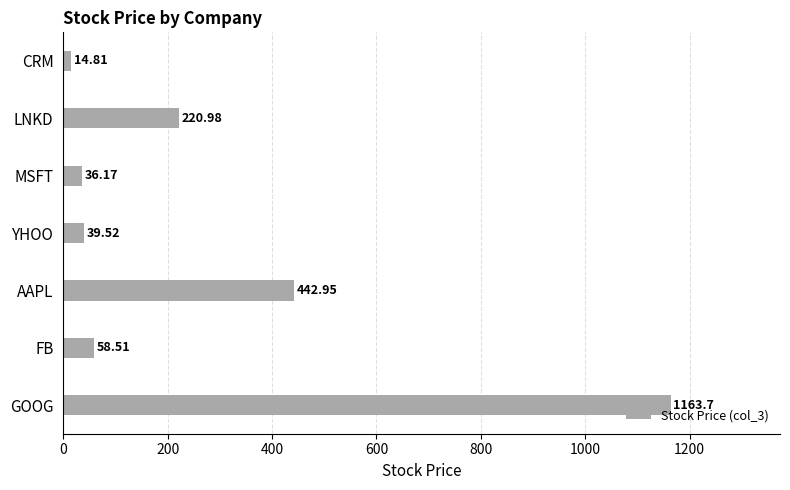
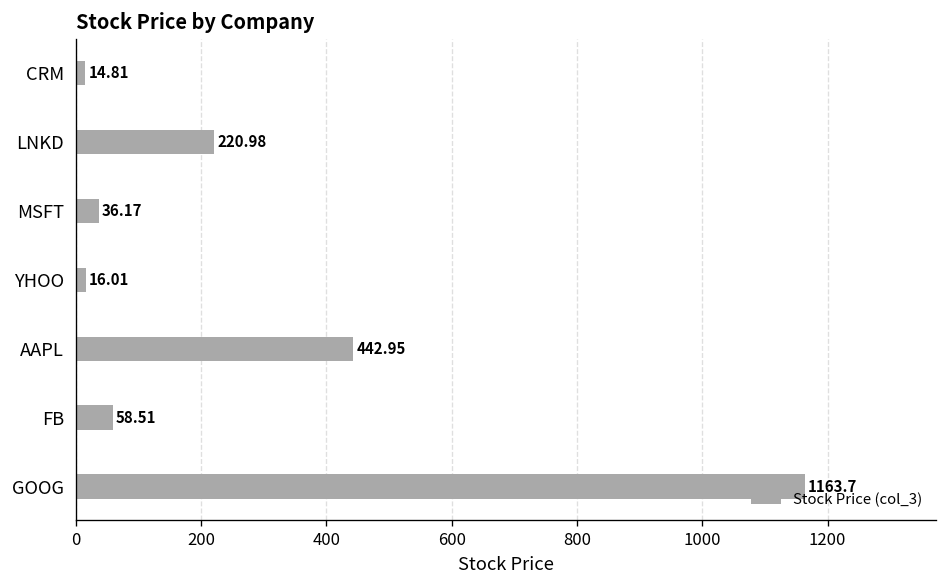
  {
    "CRM": 14.81,
    "LNKD": 220.98,
    "MSFT": 36.17,
-   "YHOO": 39.52,
+   "YHOO": 16.01,
    "AAPL": 442.95,
    "FB": 58.51,
    "GOOG": 1163.7
  }
